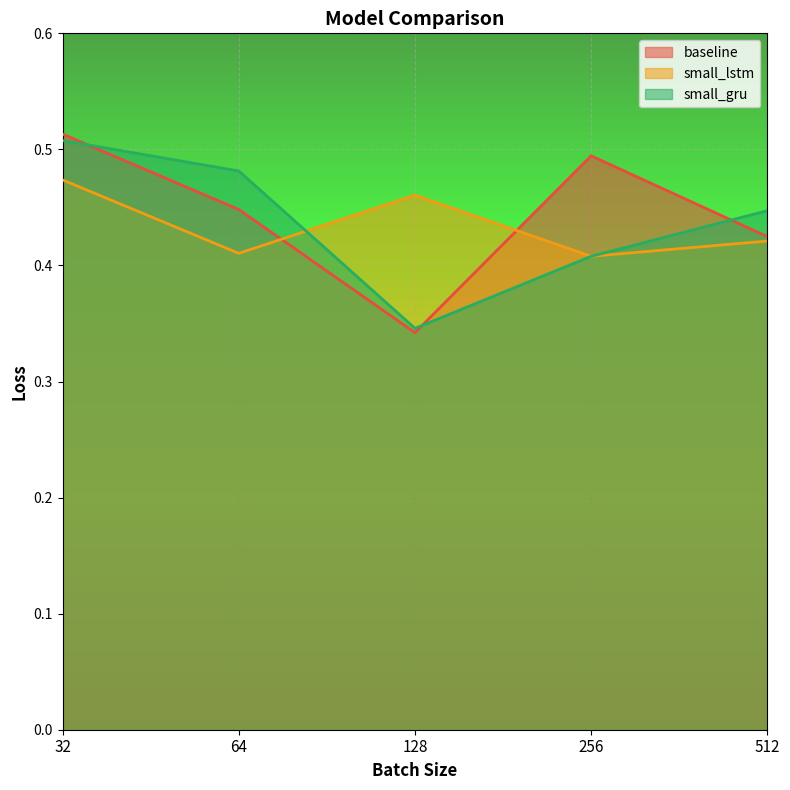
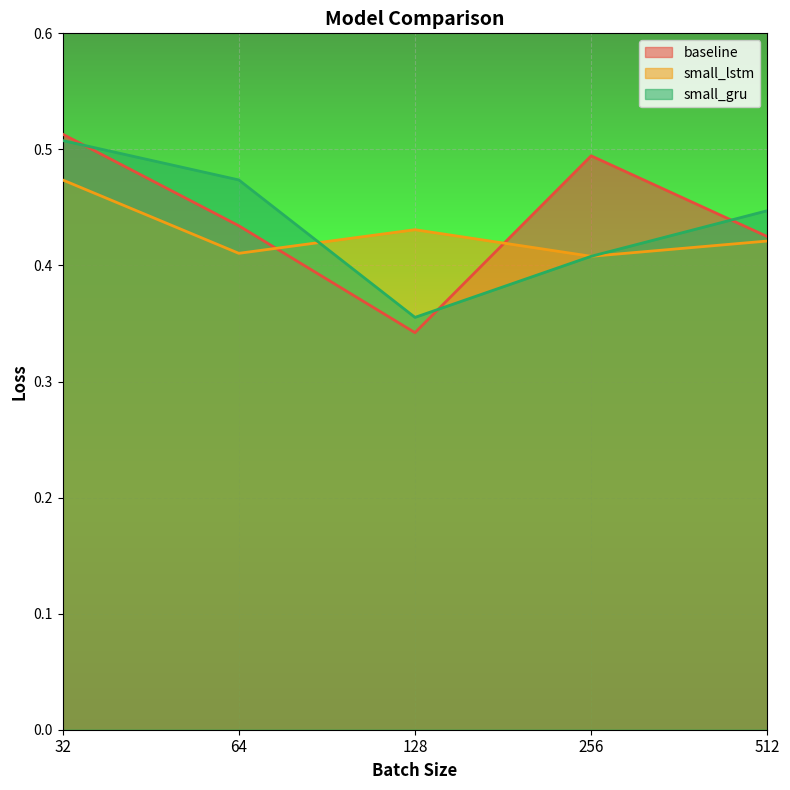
  {
    "baseline": {
      "32": 0.513,
-     "64": 0.448,
+     "64": 0.434,
      "128": 0.342,
      "256": 0.494,
      "512": 0.425
    },
    "small_lstm": {
      "32": 0.474,
      "64": 0.410,
-     "128": 0.461,
+     "128": 0.431,
      "512": 0.421
    },
    "small_gru": {
      "32": 0.508,
-     "64": 0.481,
-     "128": 0.346,
+     "64": 0.474,
+     "128": 0.355,
      "512": 0.447
    }
  }
